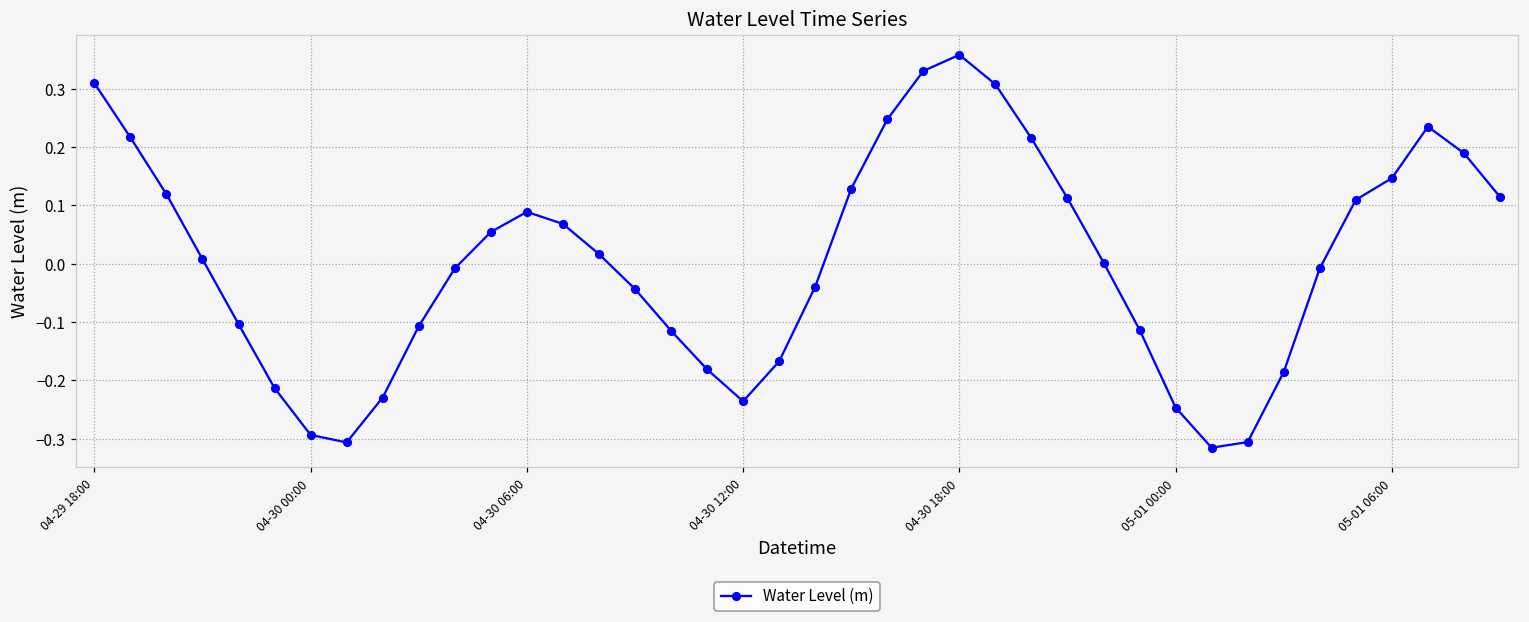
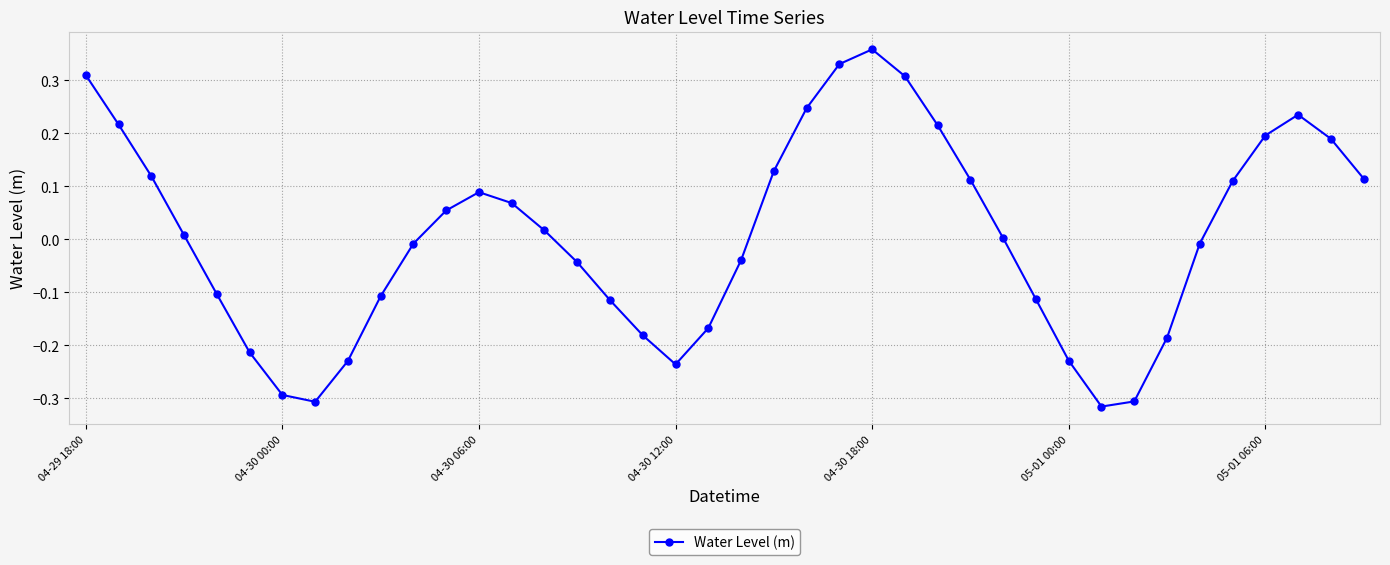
  {
    "04-29 18:00": 0.31,
    "04-30 00:00": -0.29,
    "04-30 06:00": 0.09,
    "04-30 12:00": -0.24,
    "04-30 18:00": 0.36,
-   "05-01 00:00": -0.25,
-   "05-01 06:00": 0.15
+   "05-01 00:00": -0.23,
+   "05-01 06:00": 0.20
  }
